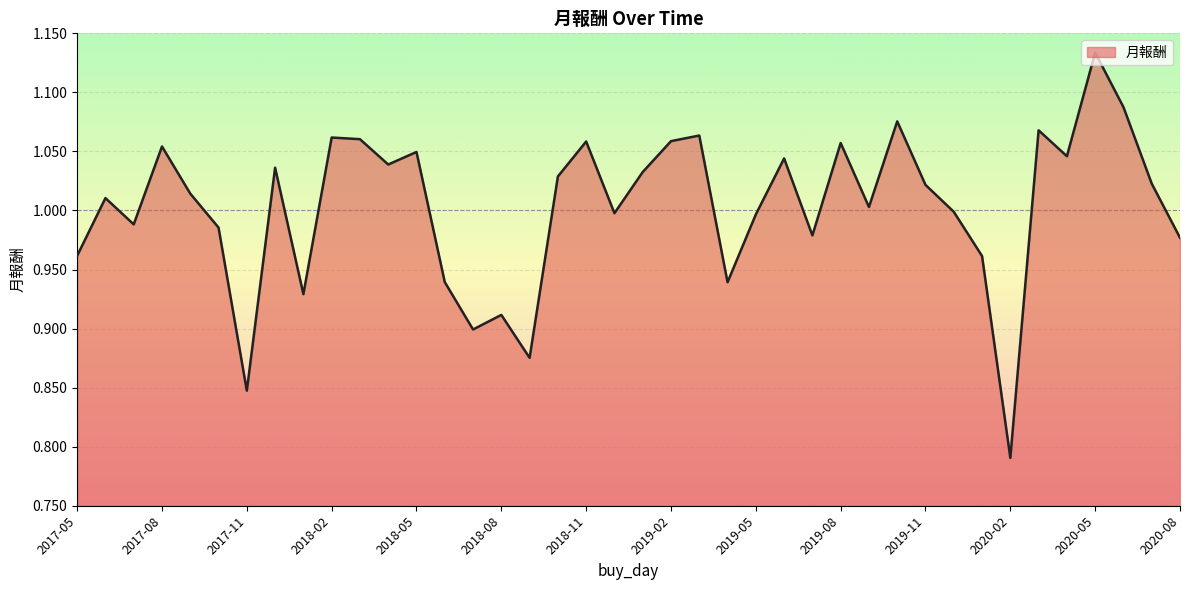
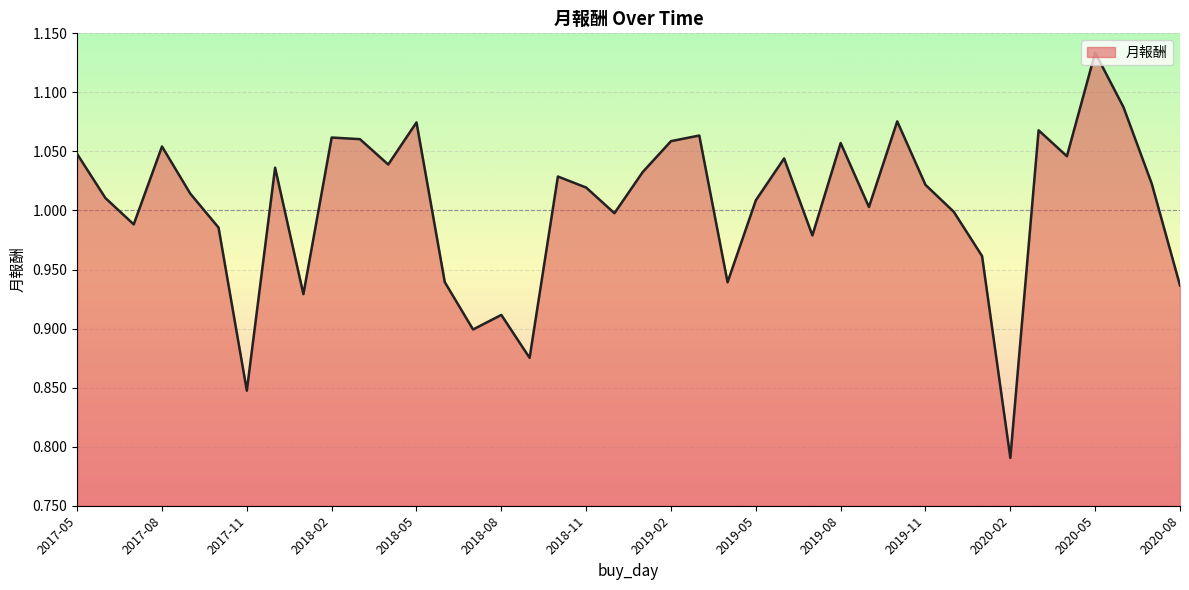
  {
-   "2017-05": 0.962,
+   "2017-05": 1.048,
    "2017-08": 1.054,
    "2017-11": 0.847,
    "2018-02": 1.062,
-   "2018-05": 1.050,
+   "2018-05": 1.075,
    "2018-08": 0.912,
-   "2018-11": 1.058,
+   "2018-11": 1.019,
    "2019-02": 1.059,
-   "2019-05": 0.997,
+   "2019-05": 1.009,
    "2019-08": 1.057,
    "2019-11": 1.022,
    "2020-02": 0.791,
-   "2020-08": 0.977
+   "2020-08": 0.936
  }
